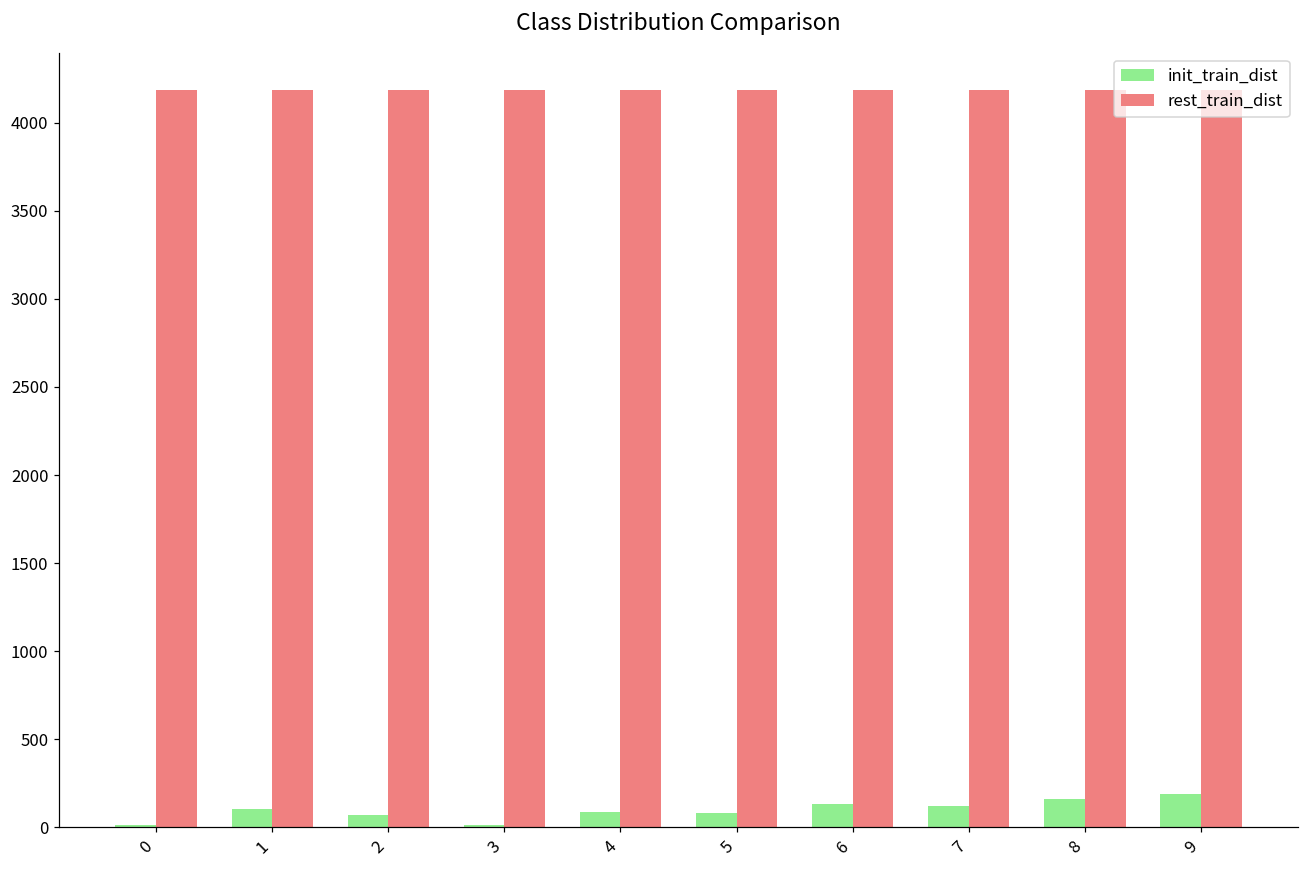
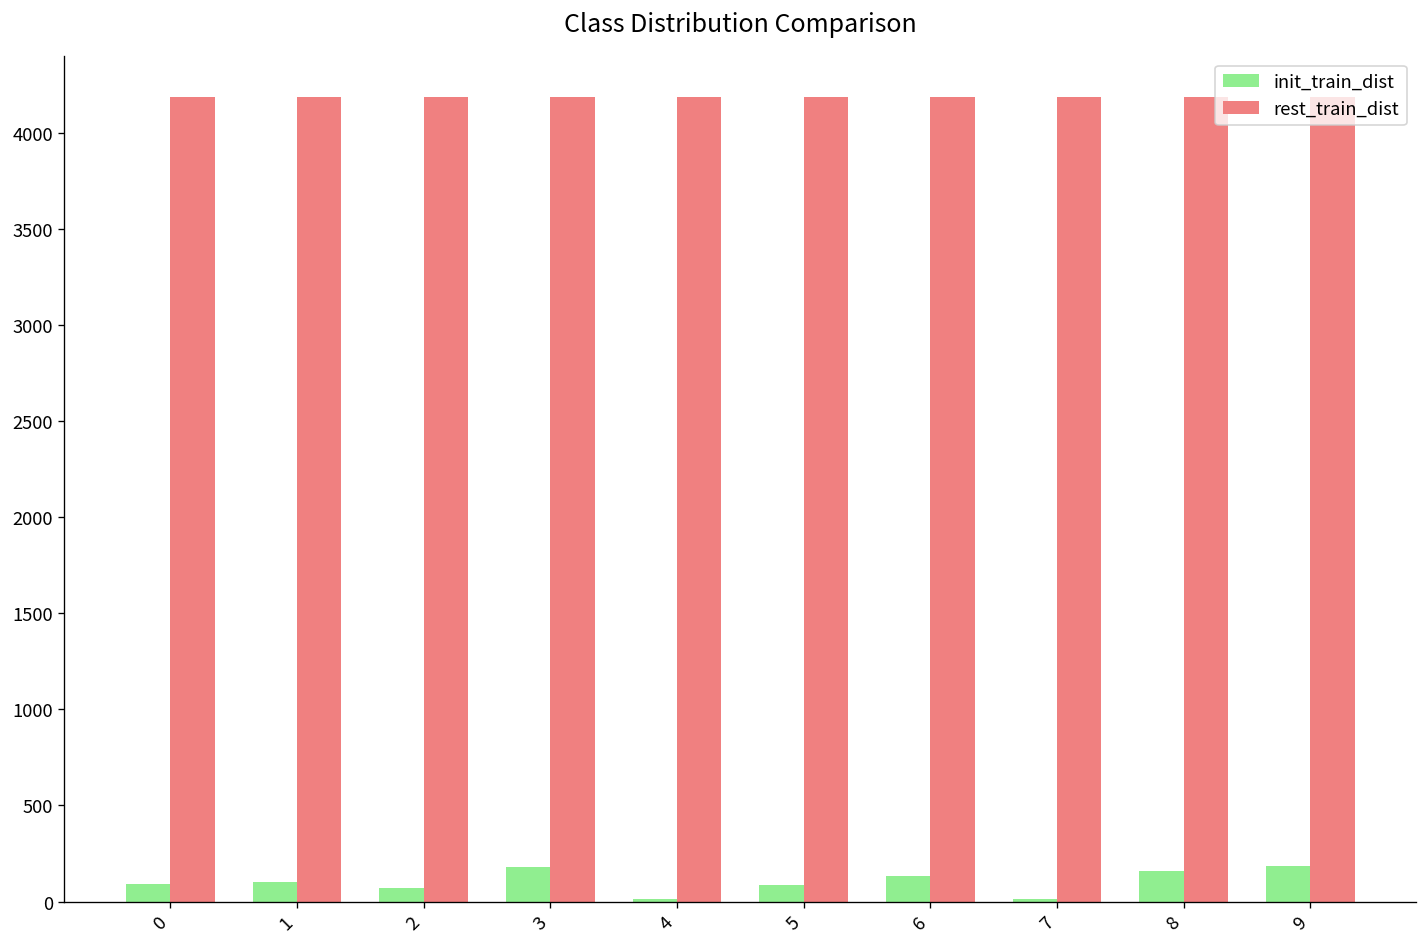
  {
    "init_train_dist": {
-     "0": 10,
+     "0": 90,
      "1": 100,
      "2": 70,
-     "3": 10,
-     "4": 90,
+     "3": 180,
+     "4": 10,
      "5": 80,
      "6": 130,
-     "7": 120,
+     "7": 10,
      "8": 160,
      "9": 190
    },
    "rest_train_dist": {
      "0": 4190,
      "1": 4190,
      "2": 4190,
      "3": 4190,
      "4": 4190,
      "5": 4190,
      "6": 4190,
      "7": 4190,
      "8": 4190
    }
  }
